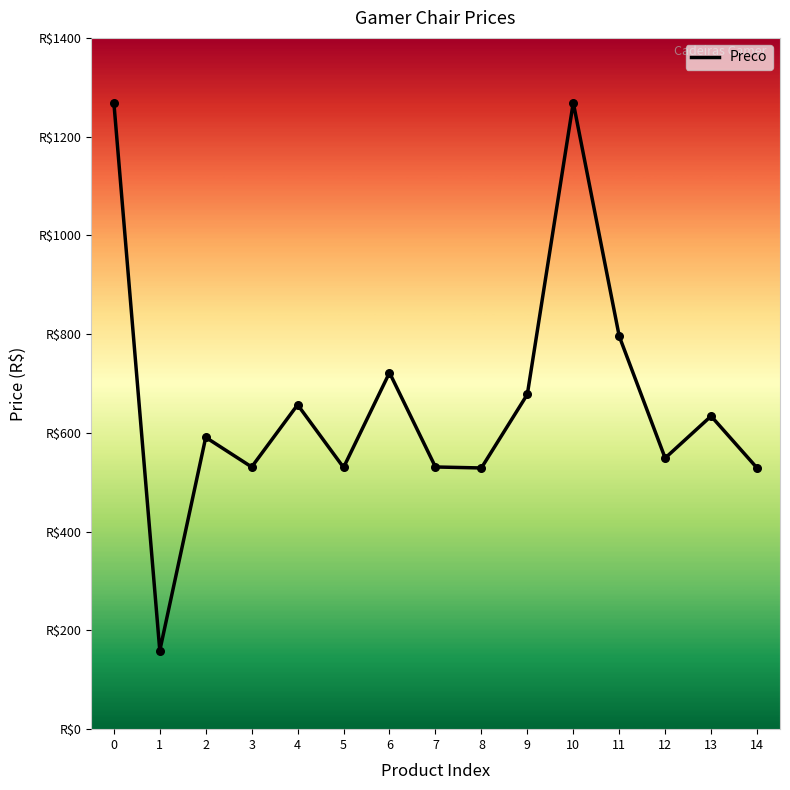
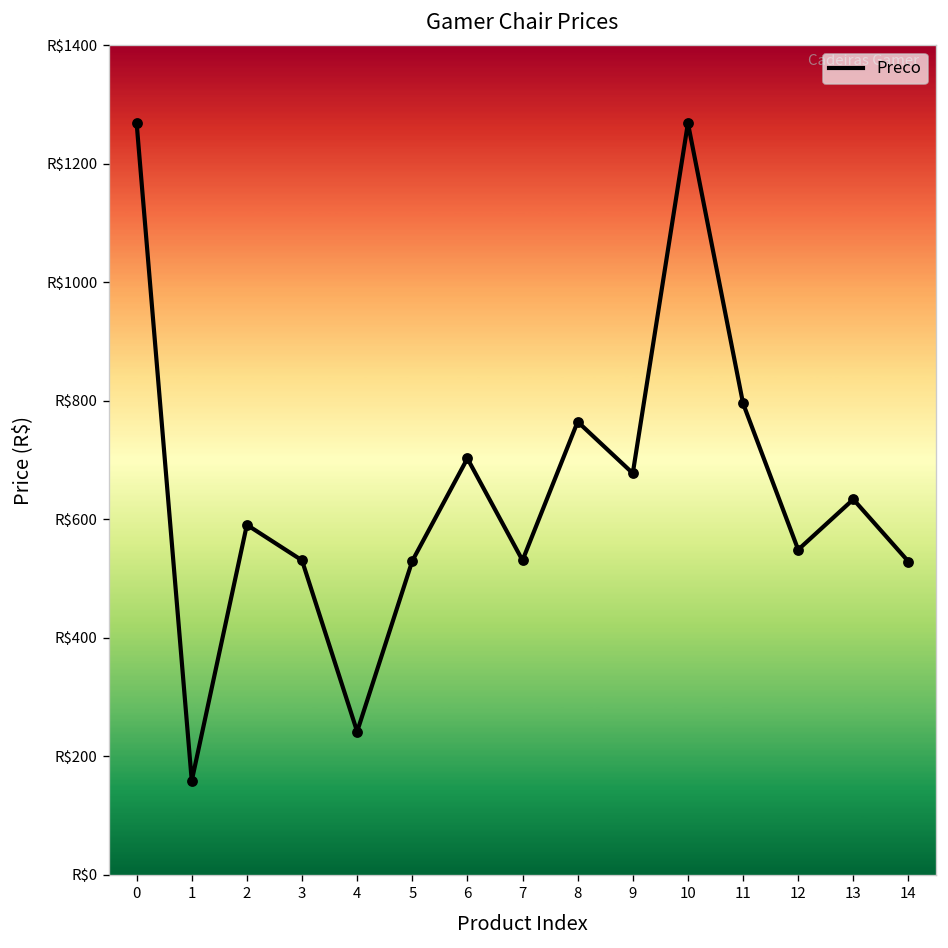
  {
    "0": "R$1270",
    "1": "R$160",
    "2": "R$590",
    "3": "R$530",
-   "4": "R$660",
+   "4": "R$240",
    "5": "R$530",
-   "6": "R$720",
+   "6": "R$700",
    "7": "R$530",
-   "8": "R$530",
+   "8": "R$770",
    "9": "R$680",
    "10": "R$1270",
    "11": "R$800",
    "12": "R$550",
    "13": "R$630",
    "14": "R$530"
  }
